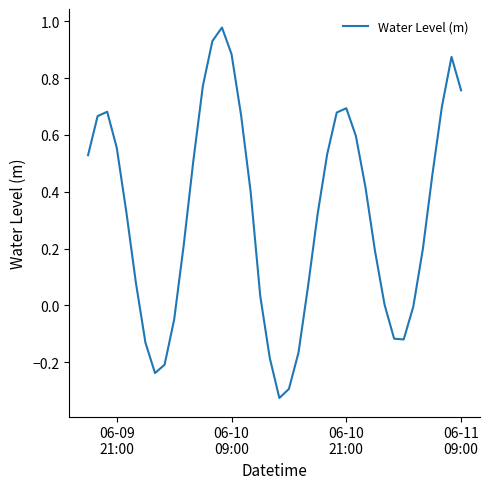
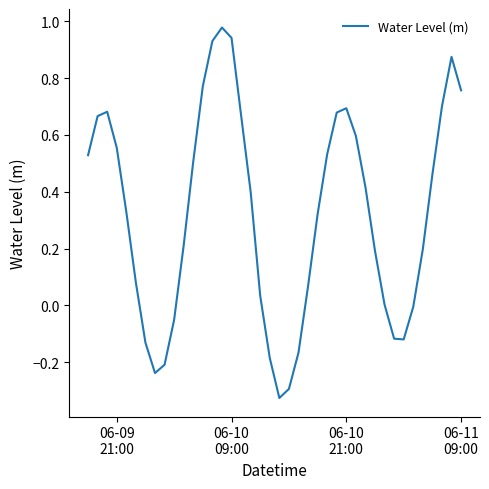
  {
    "06-09 21:00": 0.55,
-   "06-10 09:00": 0.88,
+   "06-10 09:00": 0.94,
    "06-10 21:00": 0.69,
    "06-11 09:00": 0.76
  }
